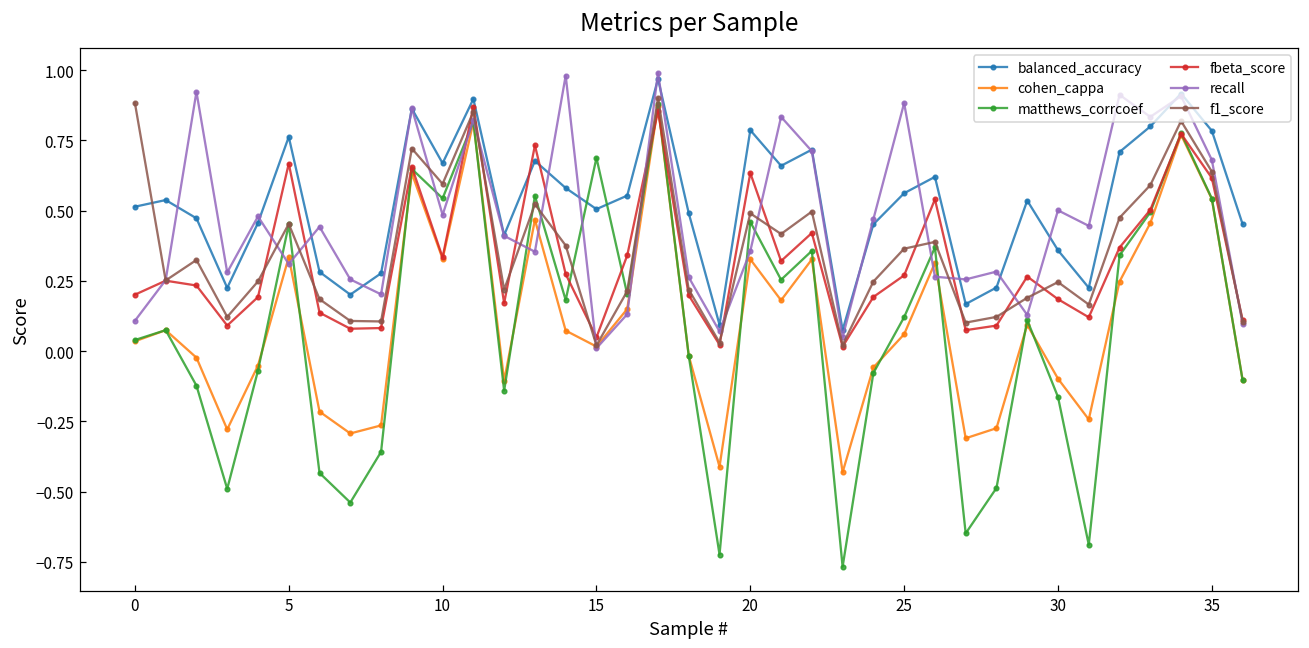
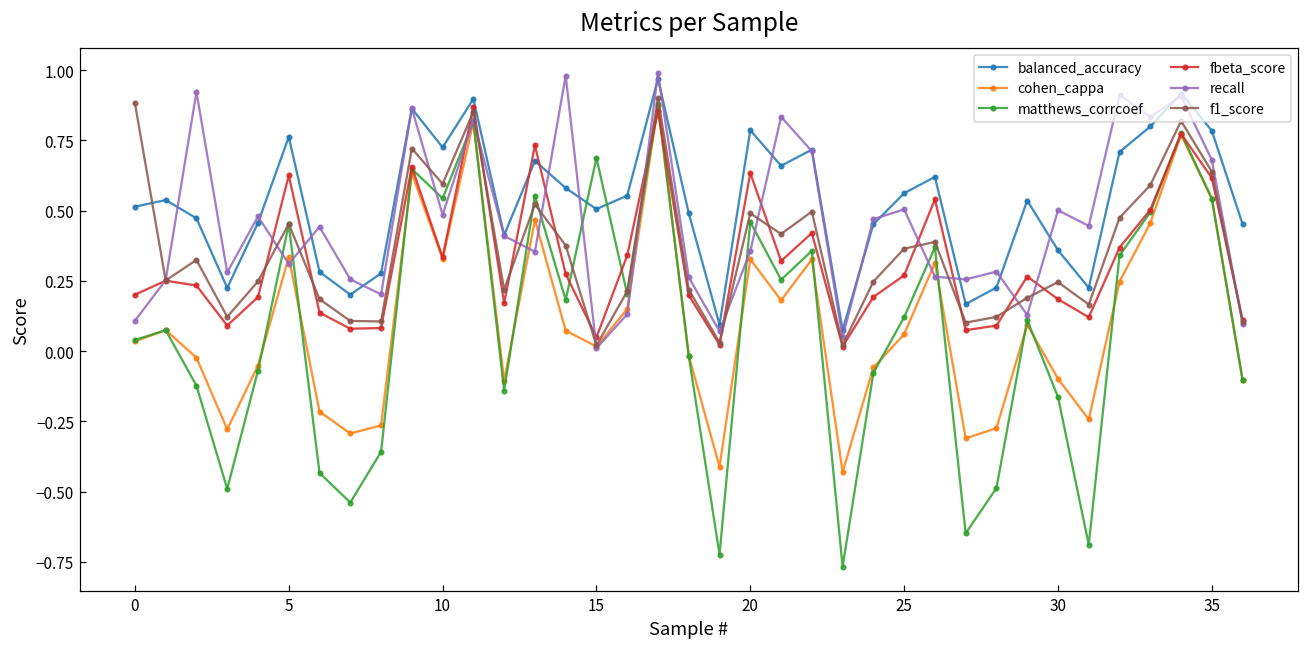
  {
    "balanced_accuracy": {
      "0": 0.51,
      "5": 0.76,
-     "10": 0.67,
+     "10": 0.72,
      "15": 0.51,
      "20": 0.79,
      "25": 0.56,
      "30": 0.36,
      "35": 0.78
    },
    "cohen_cappa": {
      "5": 0.33,
      "20": 0.33,
      "25": 0.06,
      "30": -0.10
    },
    "matthews_corrcoef": {
      "10": 0.54,
      "15": 0.69,
      "20": 0.46,
      "25": 0.12,
      "30": -0.16
    },
    "fbeta_score": {
      "0": 0.20,
-     "5": 0.67,
+     "5": 0.63,
      "15": 0.05,
      "20": 0.63,
      "25": 0.27,
      "30": 0.18,
      "35": 0.62
    },
    "recall": {
      "0": 0.11,
      "5": 0.31,
      "10": 0.48,
      "20": 0.36,
-     "25": 0.88,
+     "25": 0.50,
      "30": 0.50,
      "35": 0.68
    },
    "f1_score": {
      "0": 0.88,
      "10": 0.59,
      "20": 0.49,
      "25": 0.36,
      "30": 0.25,
      "35": 0.64
    }
  }
